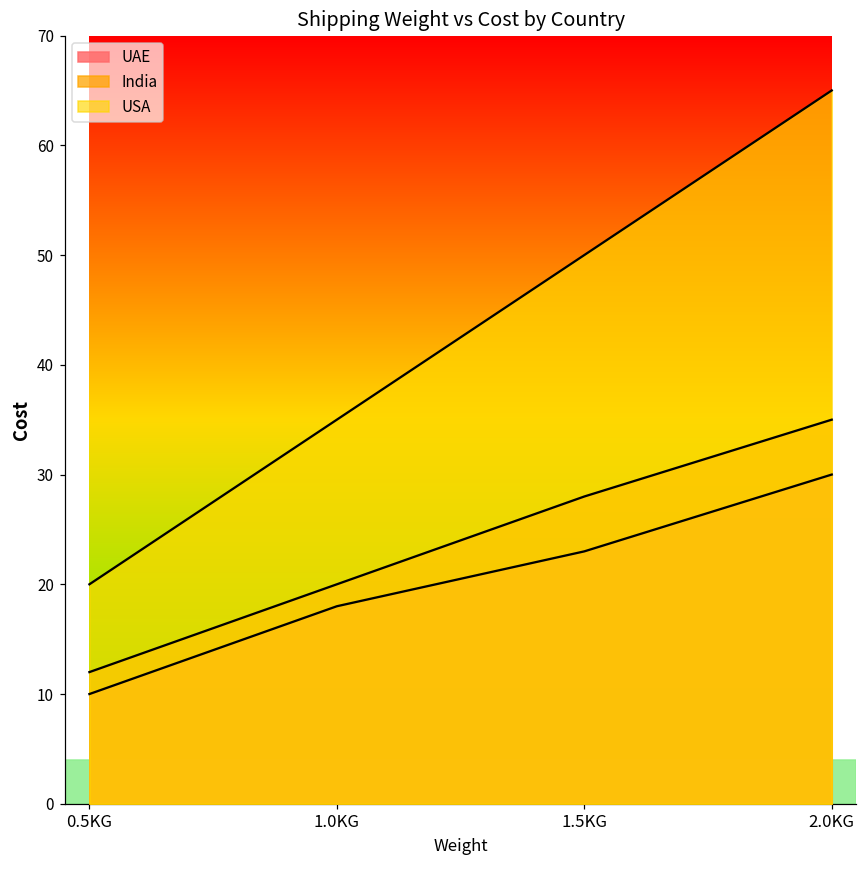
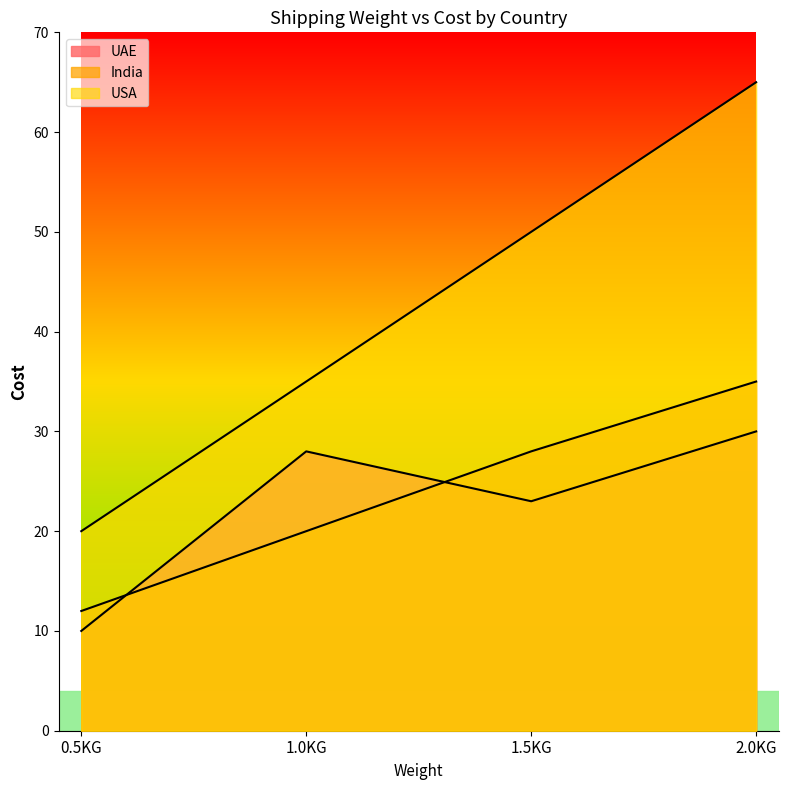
  {
    "UAE": {
      "0.5KG": 10,
-     "1.0KG": 18,
+     "1.0KG": 28,
      "1.5KG": 23,
      "2.0KG": 30
    }
  }
